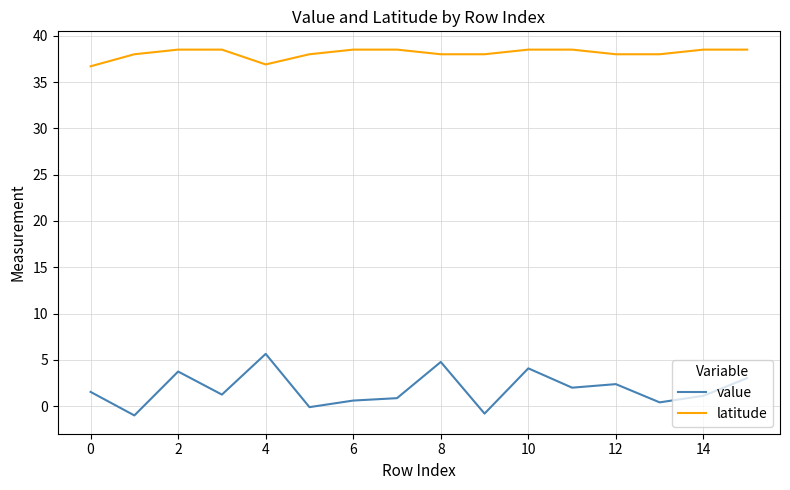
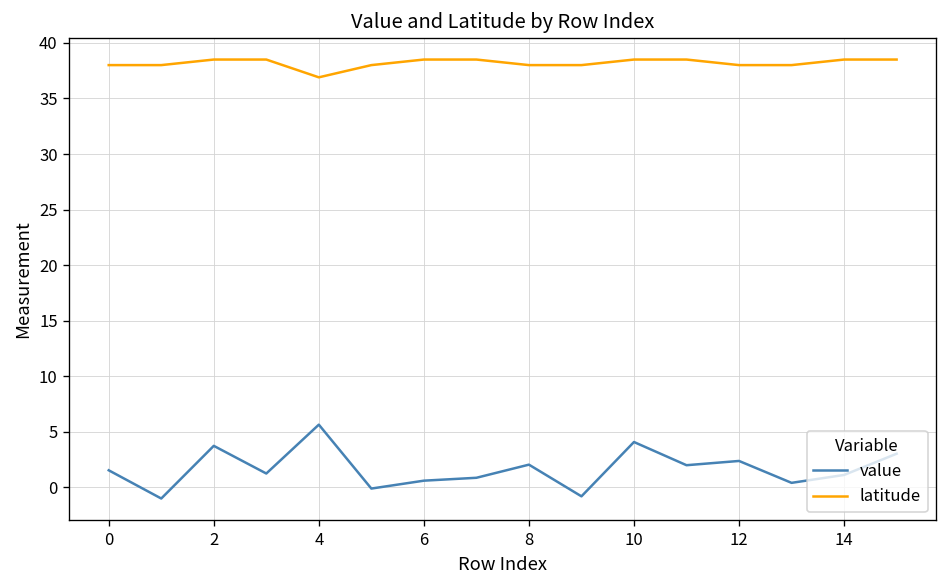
  {
    "value": {
      "0": 2,
      "2": 4,
      "4": 6,
      "6": 1,
-     "8": 5,
+     "8": 2,
      "10": 4,
      "12": 2
    },
    "latitude": {
-     "0": 37,
+     "0": 38,
      "2": 39,
      "4": 37,
      "6": 39,
      "8": 38,
      "10": 39,
      "12": 38,
      "14": 39
    }
  }
